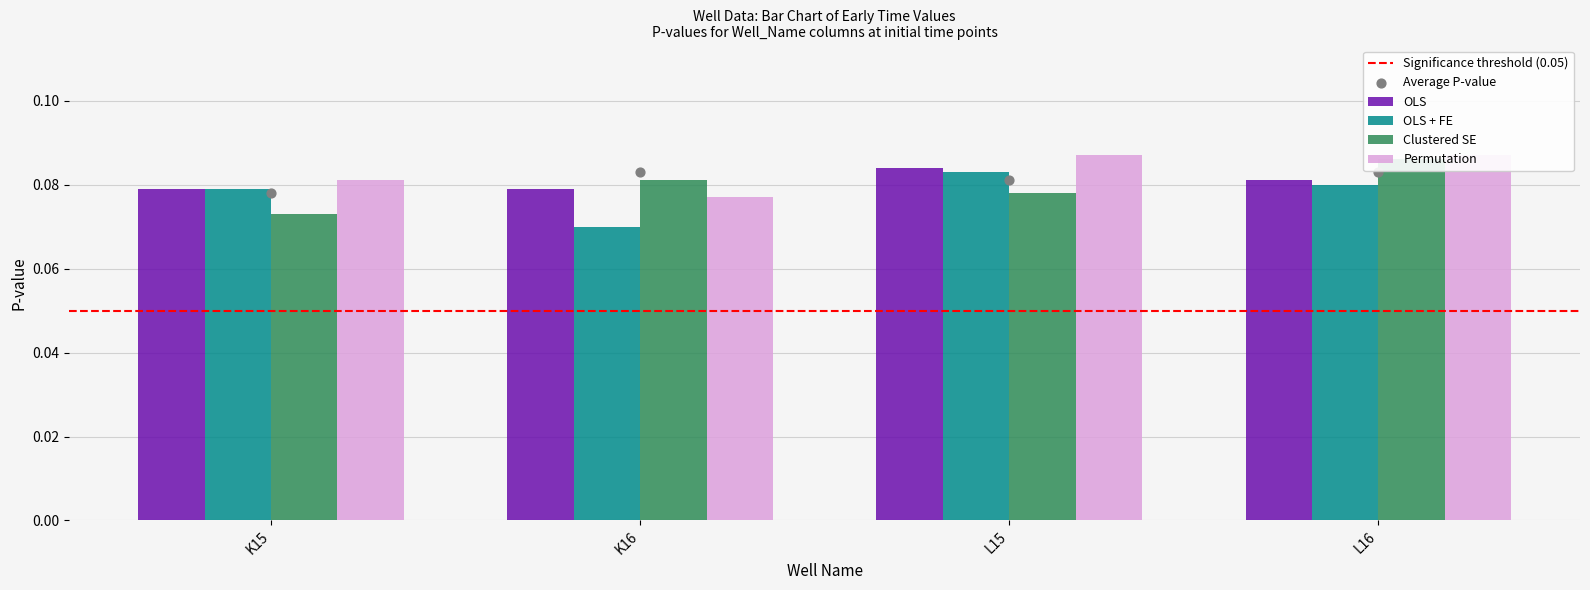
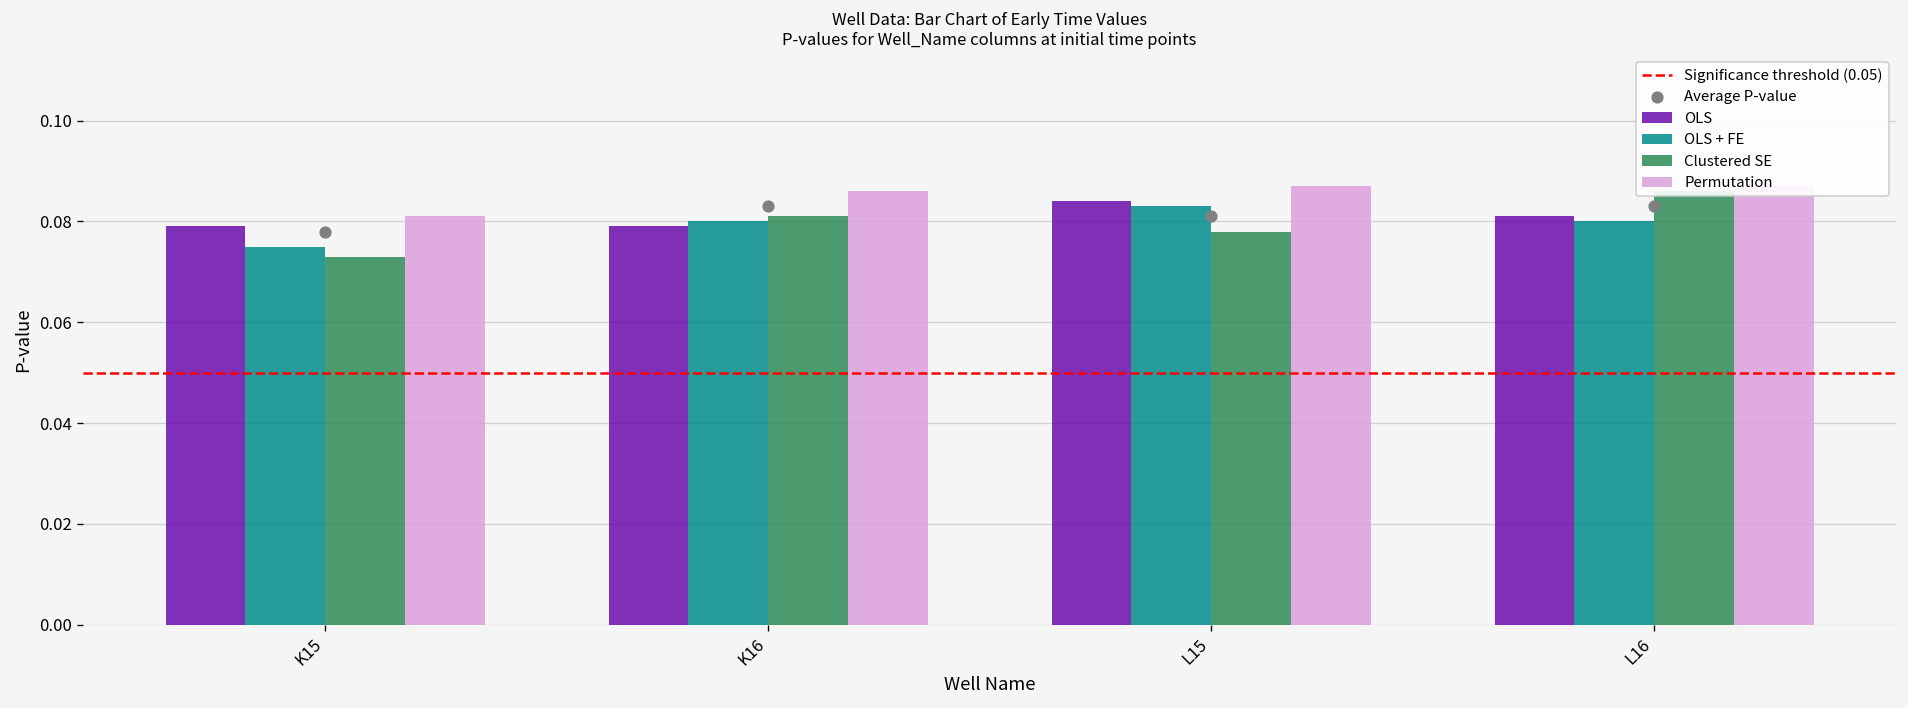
  {
    "OLS": {
      "K15": 0.079,
      "K16": 0.079,
      "L15": 0.084,
      "L16": 0.081
    },
    "OLS + FE": {
-     "K15": 0.079,
-     "K16": 0.07,
+     "K15": 0.075,
+     "K16": 0.08,
      "L15": 0.083,
      "L16": 0.080
    },
    "Clustered SE": {
      "K15": 0.073,
      "K16": 0.081,
      "L15": 0.078
    },
    "Permutation": {
      "K15": 0.081,
-     "K16": 0.077,
+     "K16": 0.086,
      "L15": 0.087
    }
  }
